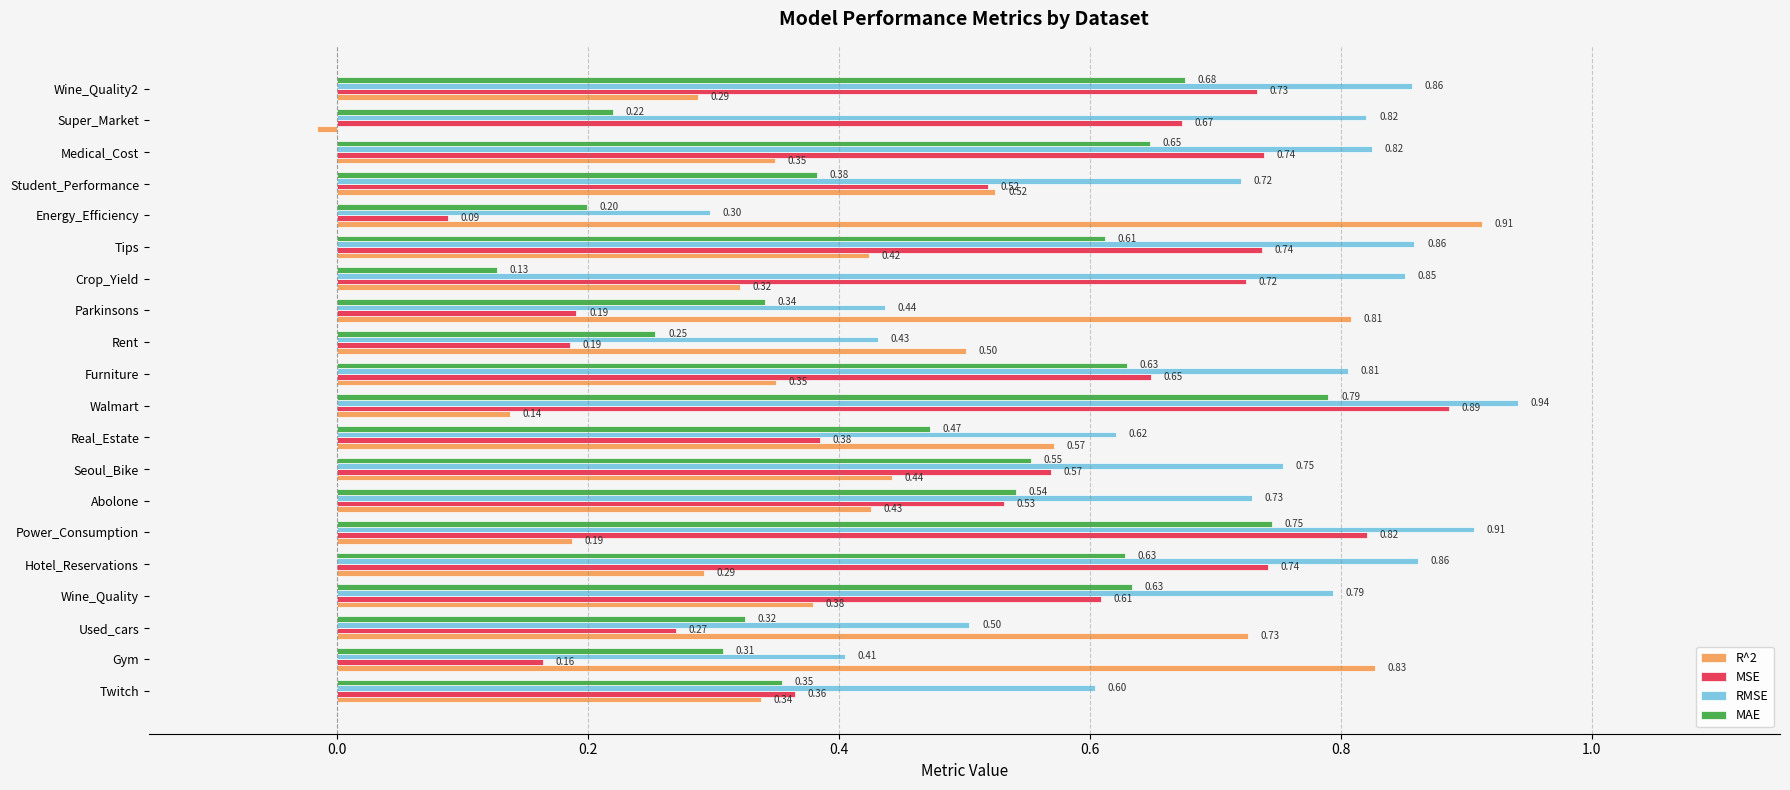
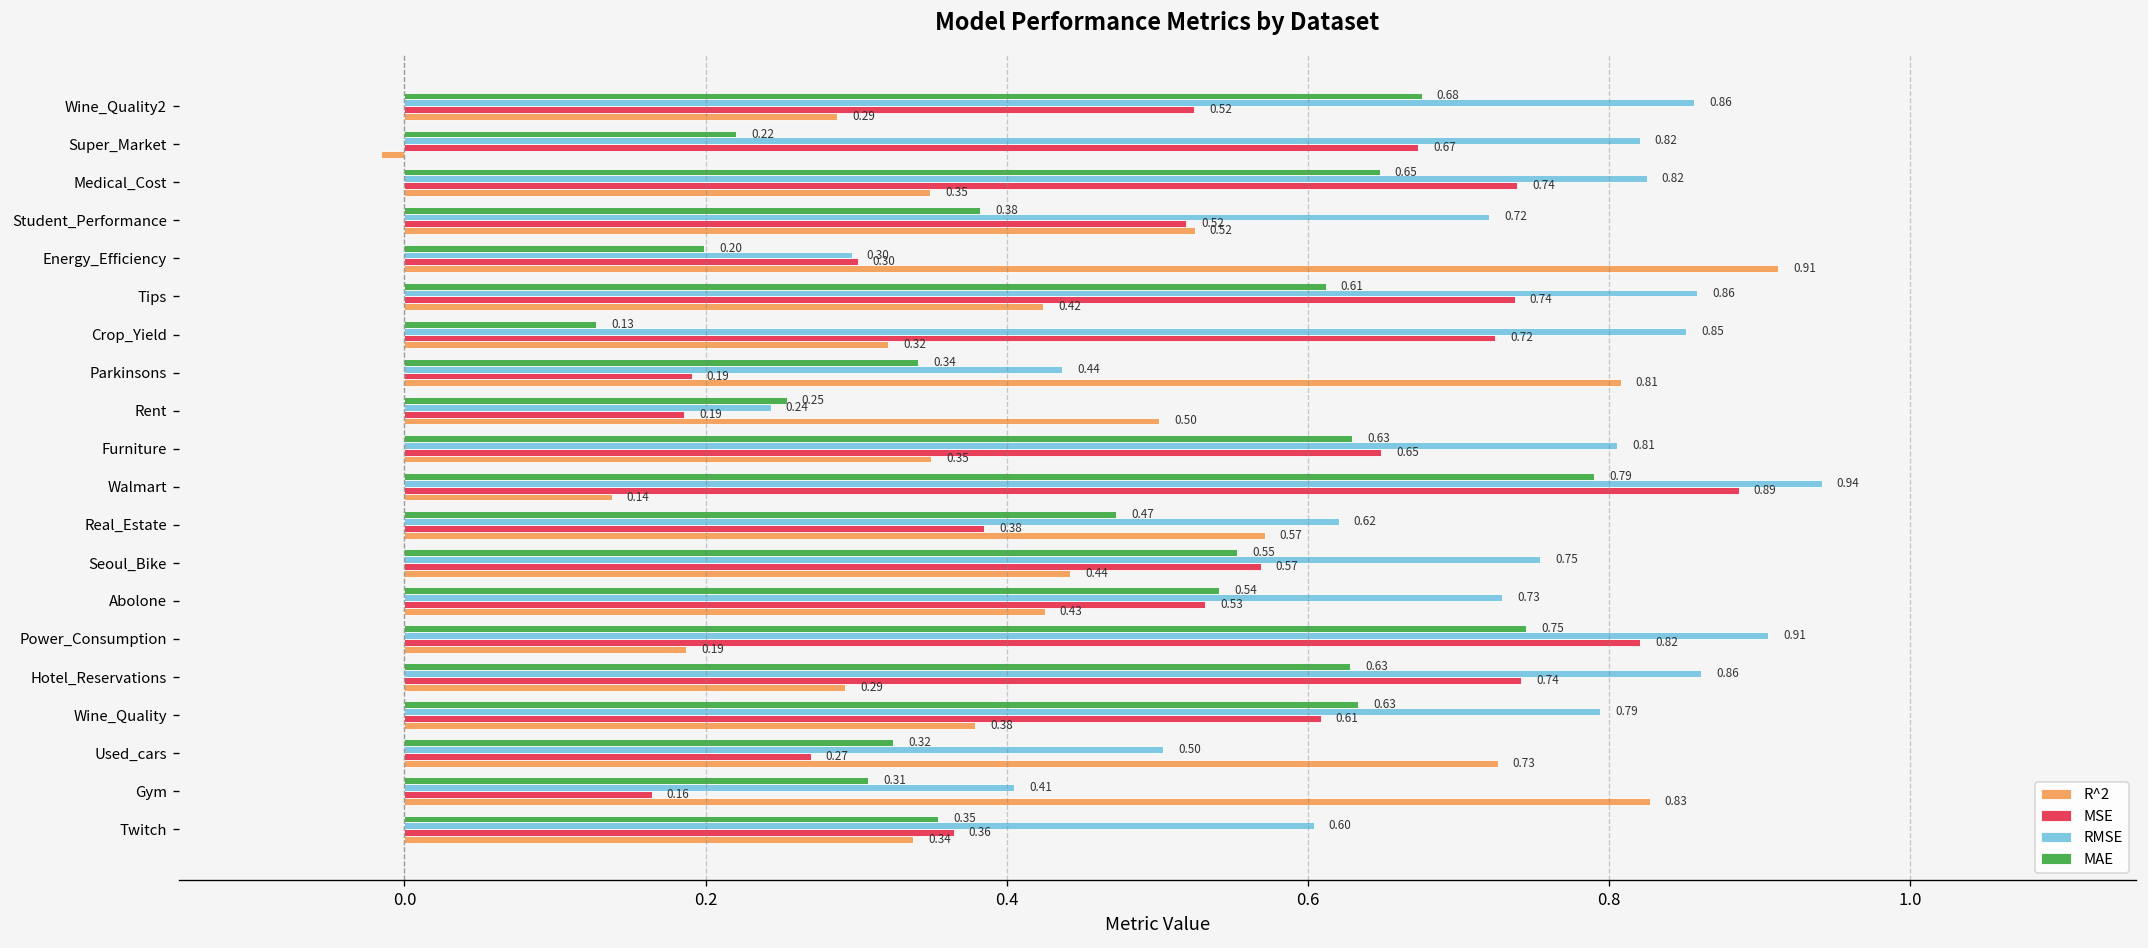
  {
    "R^2": {
      "Wine_Quality2": 0.29,
      "Medical_Cost": 0.35,
      "Energy_Efficiency": 0.91,
      "Tips": 0.42,
      "Crop_Yield": 0.32,
      "Parkinsons": 0.81,
      "Rent": 0.50,
      "Furniture": 0.35,
      "Walmart": 0.14,
      "Real_Estate": 0.57,
      "Seoul_Bike": 0.44,
      "Abolone": 0.43,
      "Power_Consumption": 0.19,
      "Hotel_Reservations": 0.29,
      "Wine_Quality": 0.38,
      "Used_cars": 0.73,
      "Gym": 0.83,
      "Twitch": 0.34
    },
    "MSE": {
-     "Wine_Quality2": 0.73,
+     "Wine_Quality2": 0.52,
      "Super_Market": 0.67,
      "Medical_Cost": 0.74,
-     "Energy_Efficiency": 0.09,
+     "Energy_Efficiency": 0.30,
      "Tips": 0.74,
      "Crop_Yield": 0.72,
      "Parkinsons": 0.19,
      "Rent": 0.19,
      "Furniture": 0.65,
      "Walmart": 0.89,
      "Real_Estate": 0.38,
      "Seoul_Bike": 0.57,
      "Abolone": 0.53,
      "Power_Consumption": 0.82,
      "Hotel_Reservations": 0.74,
      "Wine_Quality": 0.61,
      "Used_cars": 0.27,
      "Gym": 0.16,
      "Twitch": 0.36
    },
    "RMSE": {
      "Wine_Quality2": 0.86,
      "Super_Market": 0.82,
      "Medical_Cost": 0.82,
      "Student_Performance": 0.72,
      "Energy_Efficiency": 0.30,
      "Tips": 0.86,
      "Crop_Yield": 0.85,
      "Parkinsons": 0.44,
-     "Rent": 0.43,
+     "Rent": 0.24,
      "Furniture": 0.81,
      "Walmart": 0.94,
      "Real_Estate": 0.62,
      "Seoul_Bike": 0.75,
      "Abolone": 0.73,
      "Power_Consumption": 0.91,
      "Hotel_Reservations": 0.86,
      "Wine_Quality": 0.79,
      "Used_cars": 0.50,
      "Gym": 0.41,
      "Twitch": 0.60
    },
    "MAE": {
      "Wine_Quality2": 0.68,
      "Super_Market": 0.22,
      "Medical_Cost": 0.65,
      "Student_Performance": 0.38,
      "Energy_Efficiency": 0.20,
      "Tips": 0.61,
      "Crop_Yield": 0.13,
      "Parkinsons": 0.34,
      "Rent": 0.25,
      "Furniture": 0.63,
      "Walmart": 0.79,
      "Real_Estate": 0.47,
      "Seoul_Bike": 0.55,
      "Abolone": 0.54,
      "Power_Consumption": 0.75,
      "Hotel_Reservations": 0.63,
      "Wine_Quality": 0.63,
      "Used_cars": 0.32,
      "Gym": 0.31,
      "Twitch": 0.35
    }
  }
